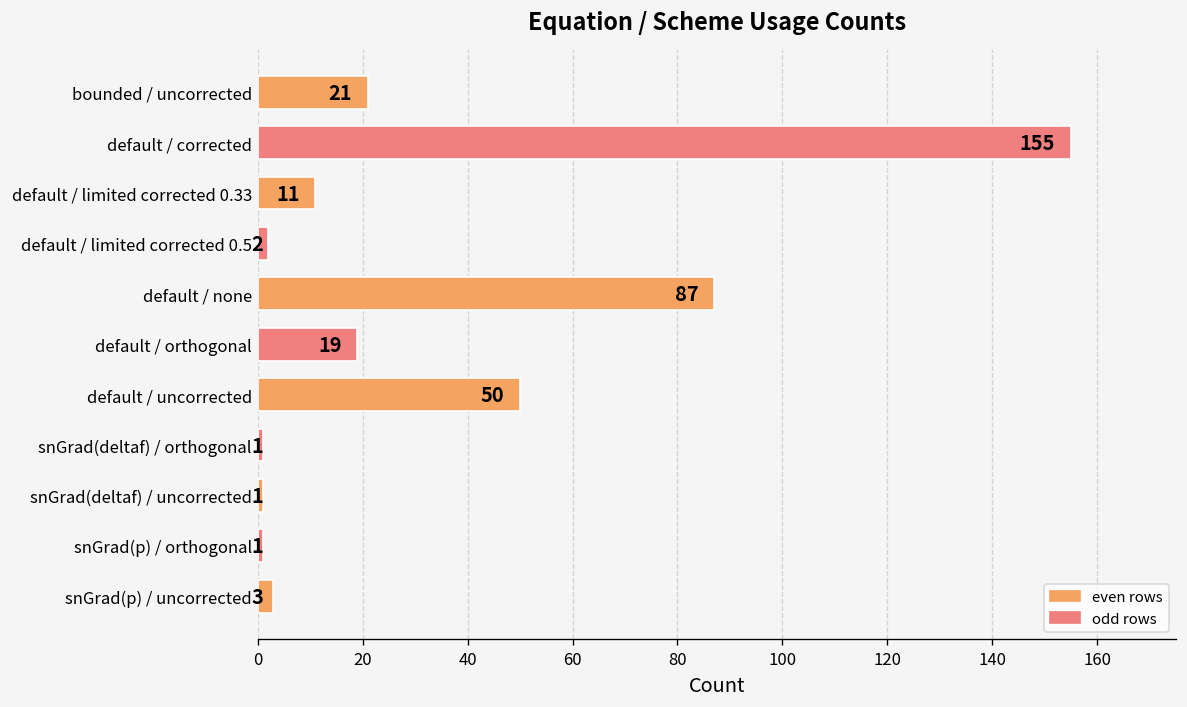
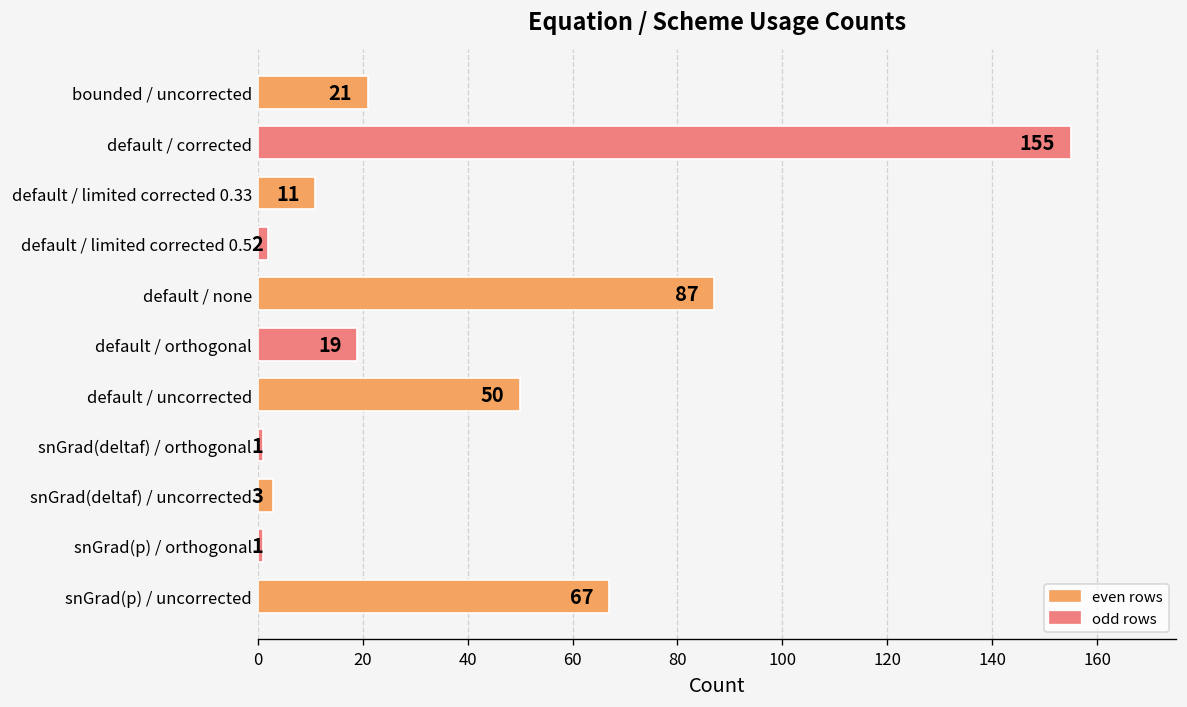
  {
    "bounded / uncorrected": 21,
    "default / corrected": 155,
    "default / limited corrected 0.33": 11,
    "default / limited corrected 0.5": 2,
    "default / none": 87,
    "default / orthogonal": 19,
    "default / uncorrected": 50,
    "snGrad(deltaf) / orthogonal": 1,
-   "snGrad(deltaf) / uncorrected": 1,
+   "snGrad(deltaf) / uncorrected": 3,
    "snGrad(p) / orthogonal": 1,
-   "snGrad(p) / uncorrected": 3
+   "snGrad(p) / uncorrected": 67
  }
